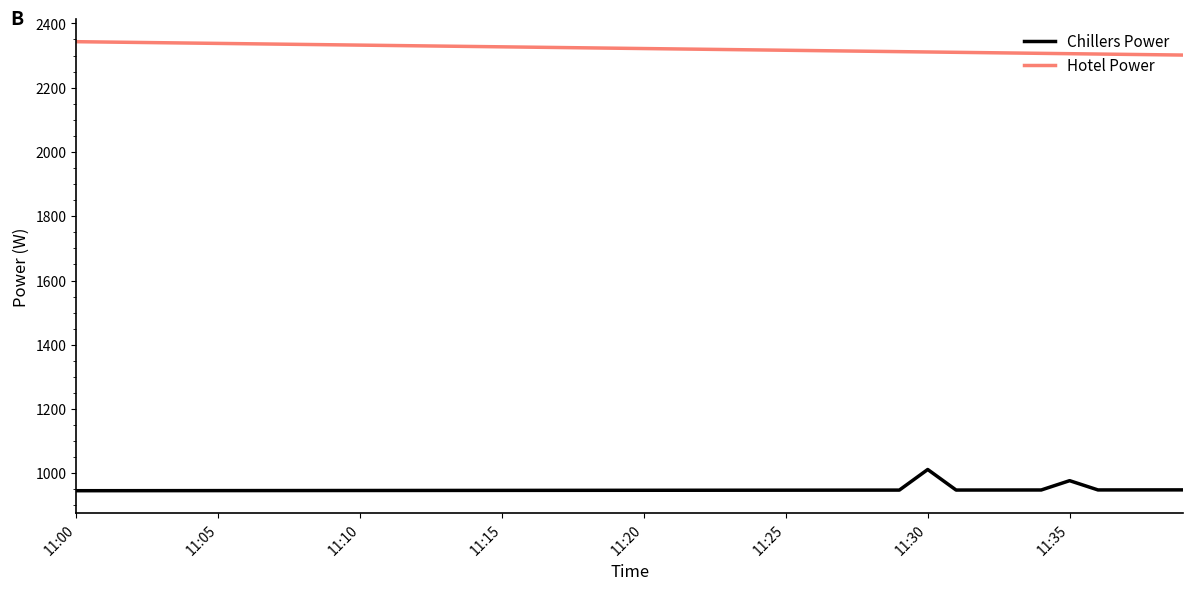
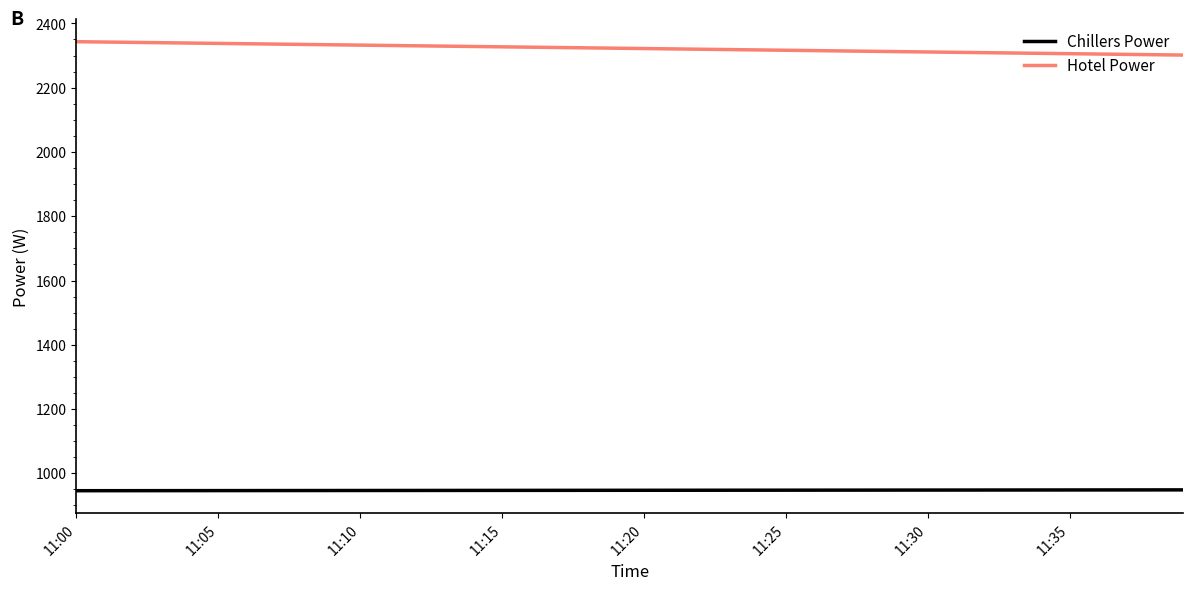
  {
    "Chillers Power": {
      "11:00": 950,
      "11:05": 950,
      "11:10": 950,
      "11:15": 950,
      "11:20": 950,
      "11:25": 950,
-     "11:30": 1010,
-     "11:35": 980
+     "11:30": 950,
+     "11:35": 950
    },
    "Hotel Power": {
      "11:00": 2340,
      "11:05": 2340,
      "11:10": 2330,
      "11:15": 2330,
      "11:20": 2320,
      "11:25": 2320,
      "11:30": 2310,
      "11:35": 2310
    }
  }
